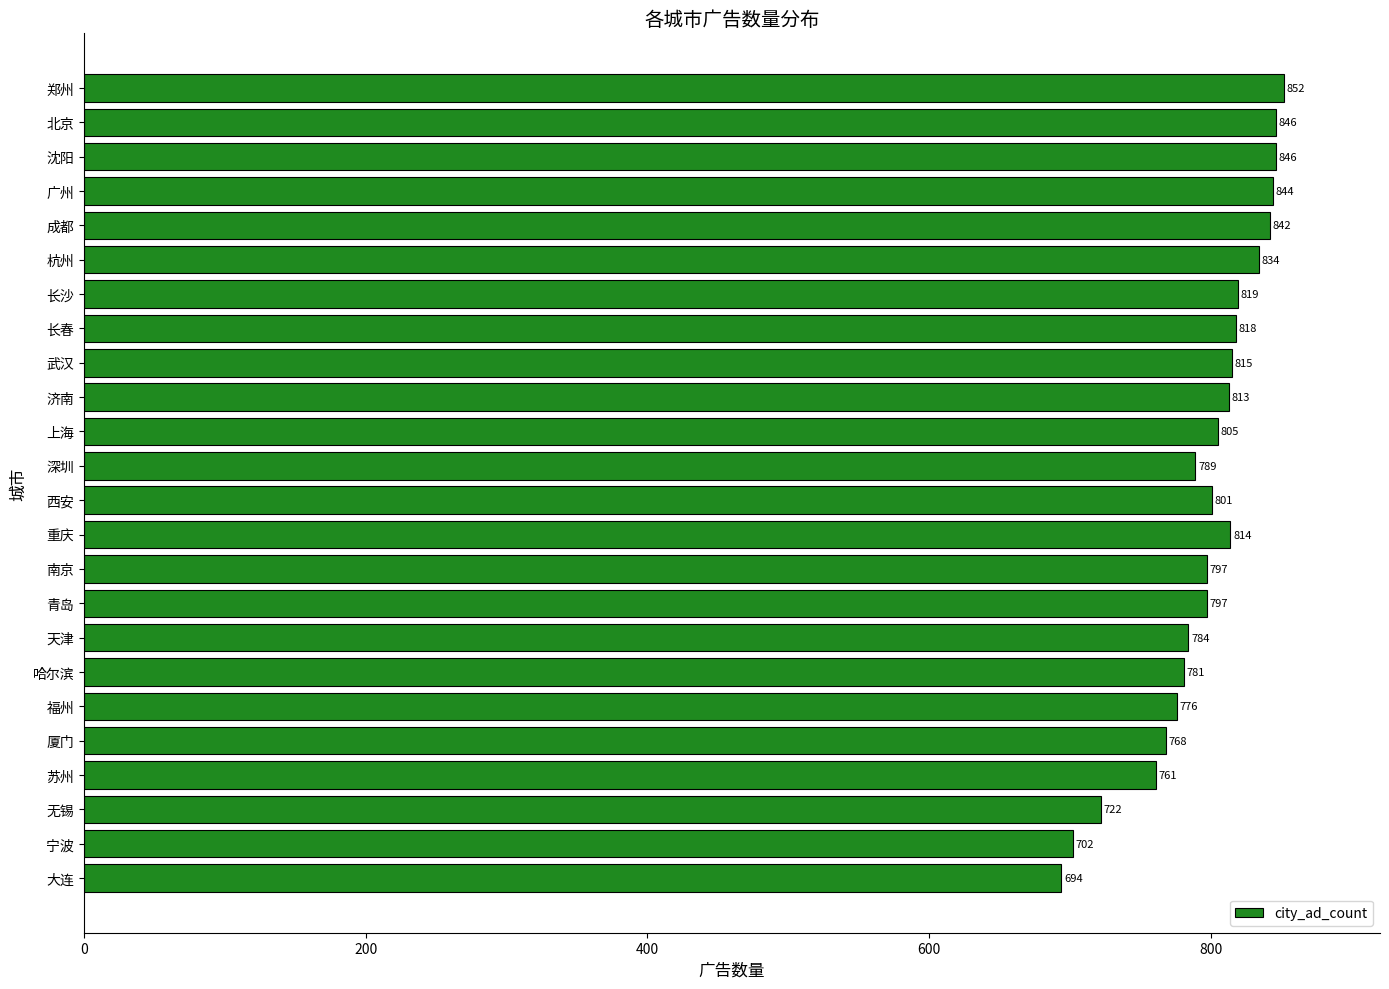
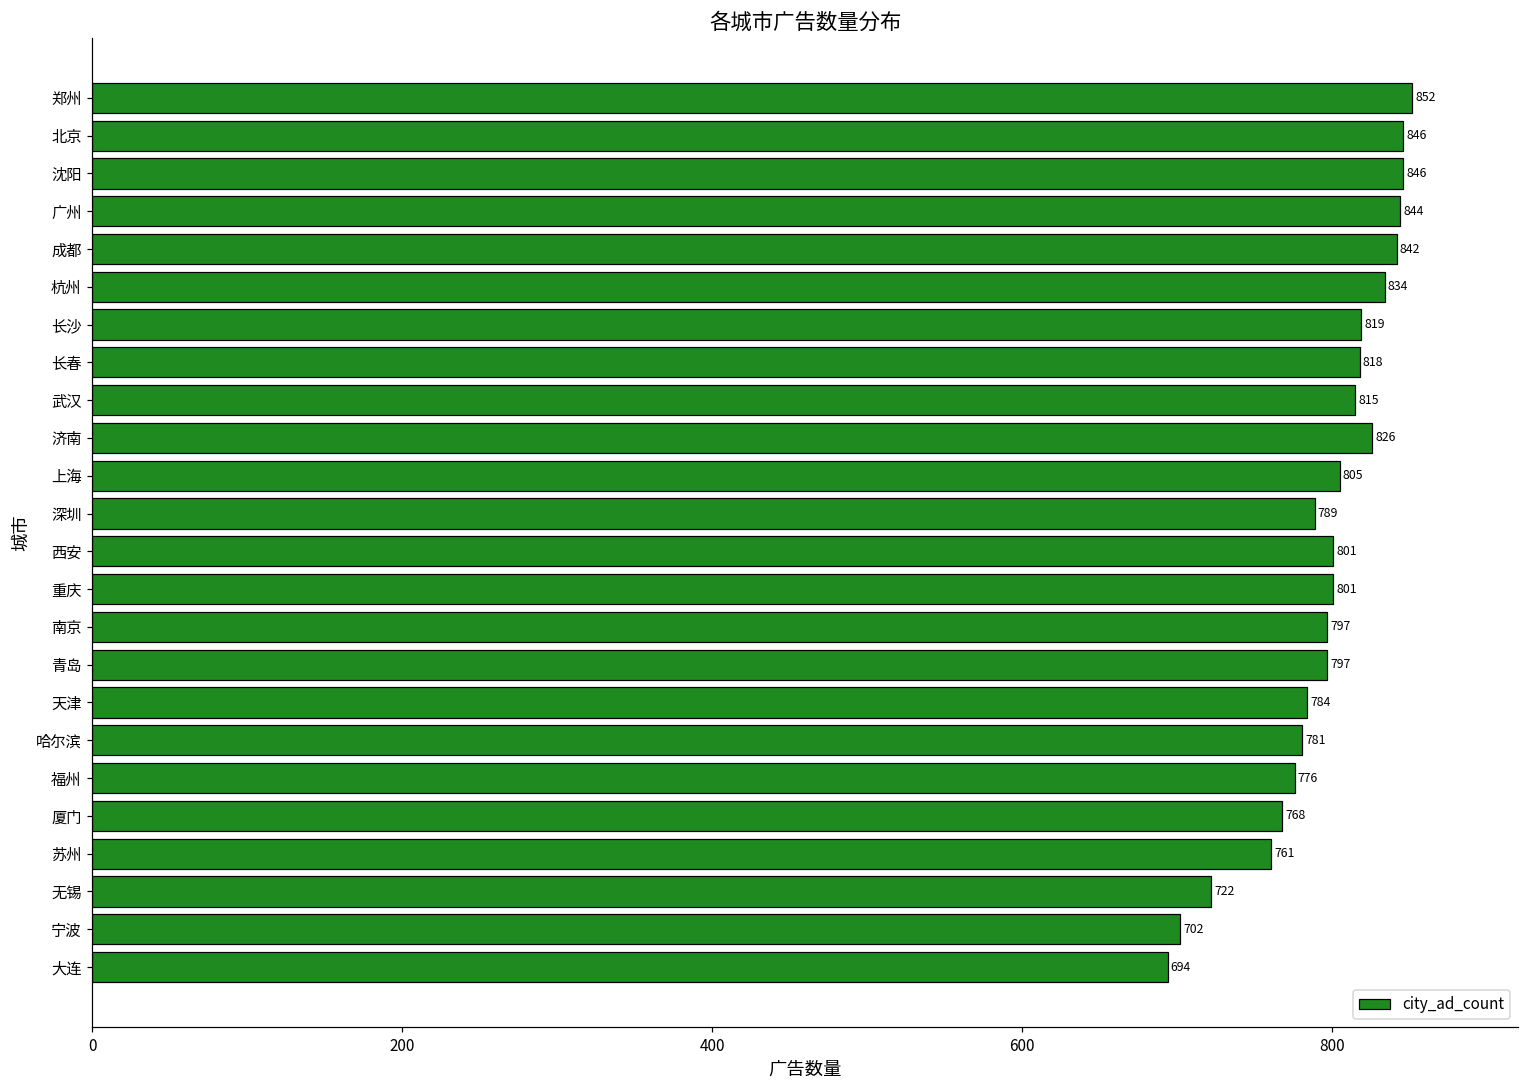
  {
    "郑州": 852,
    "北京": 846,
    "沈阳": 846,
    "广州": 844,
    "成都": 842,
    "杭州": 834,
    "长沙": 819,
    "长春": 818,
    "武汉": 815,
-   "济南": 813,
+   "济南": 826,
    "上海": 805,
    "深圳": 789,
    "西安": 801,
-   "重庆": 814,
+   "重庆": 801,
    "南京": 797,
    "青岛": 797,
    "天津": 784,
    "哈尔滨": 781,
    "福州": 776,
    "厦门": 768,
    "苏州": 761,
    "无锡": 722,
    "宁波": 702,
    "大连": 694
  }
